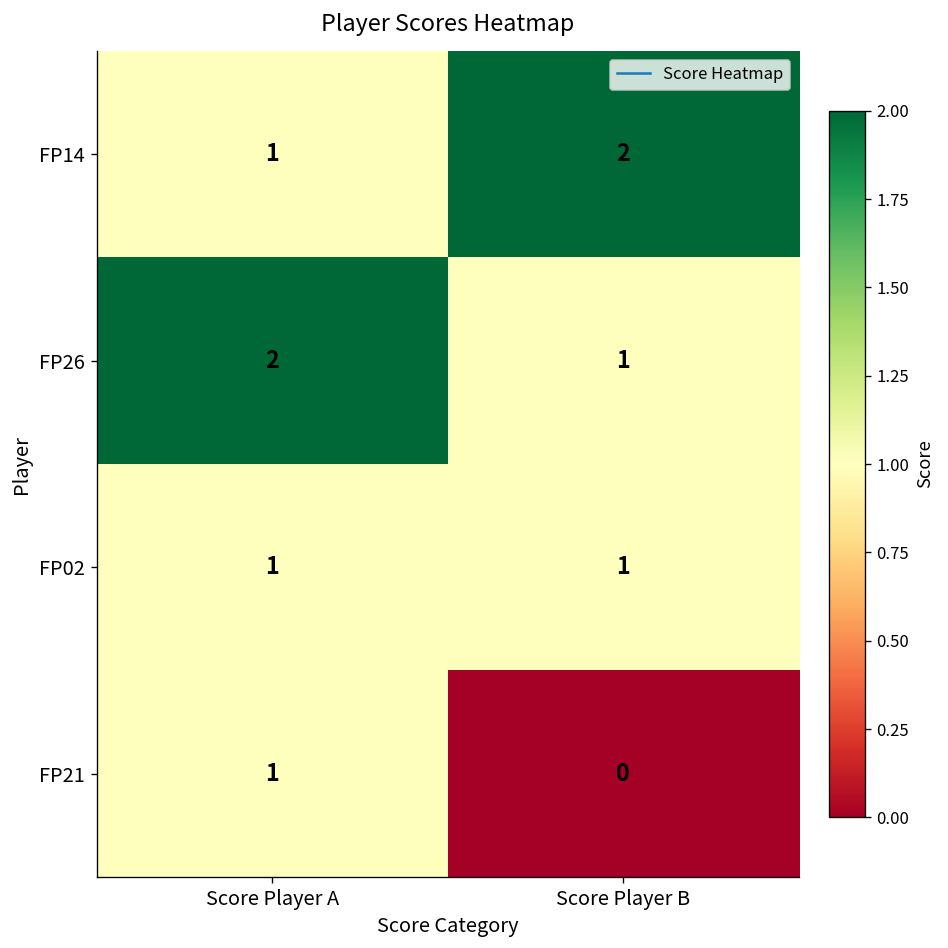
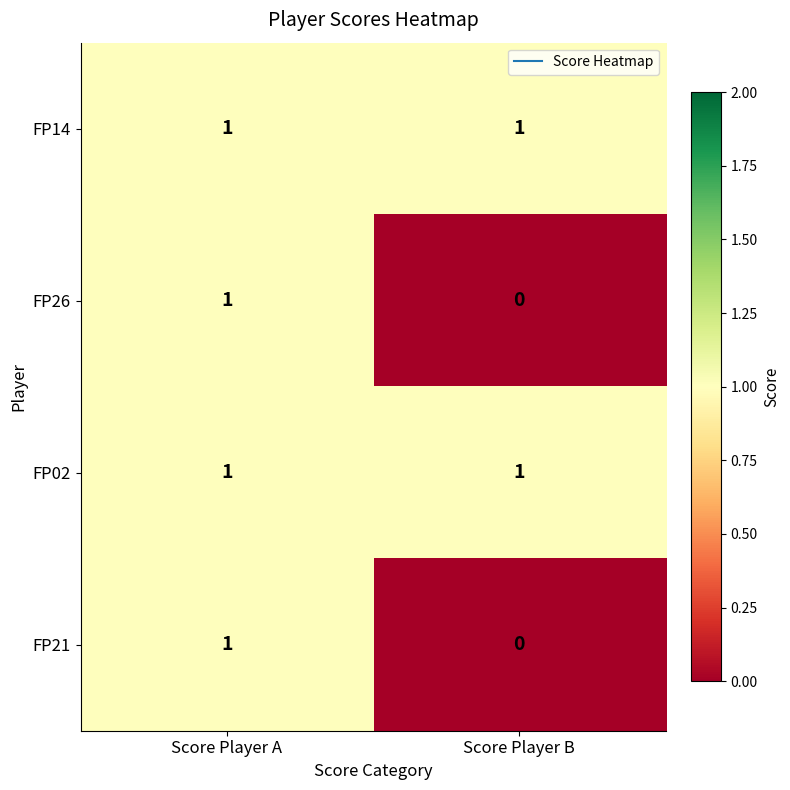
  {
    "FP14": {
      "Score Player A": 1,
-     "Score Player B": 2
+     "Score Player B": 1
    },
    "FP26": {
-     "Score Player A": 2,
-     "Score Player B": 1
+     "Score Player A": 1,
+     "Score Player B": 0
    },
    "FP02": {
      "Score Player A": 1,
      "Score Player B": 1
    },
    "FP21": {
      "Score Player A": 1,
      "Score Player B": 0
    }
  }
